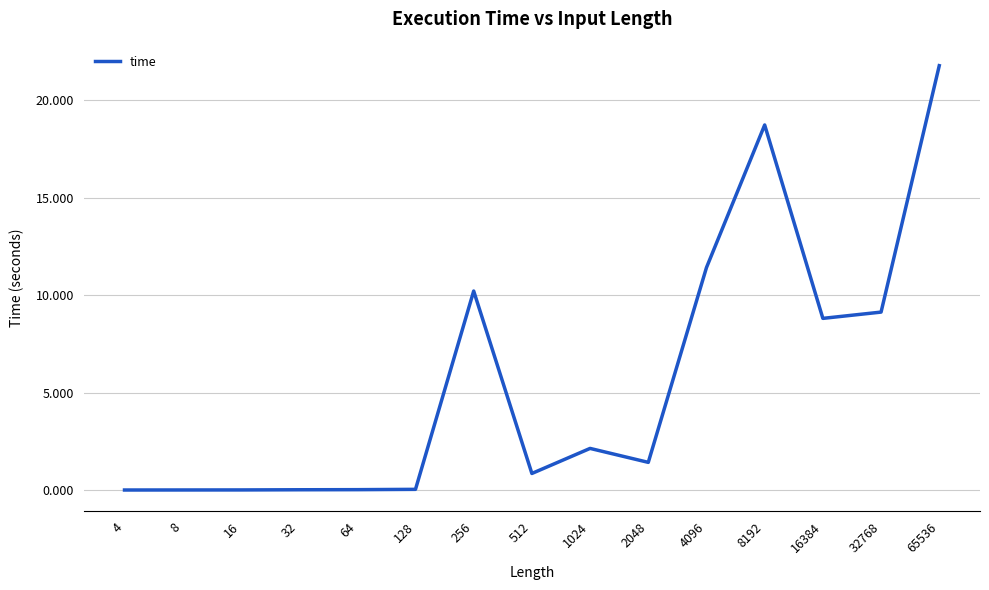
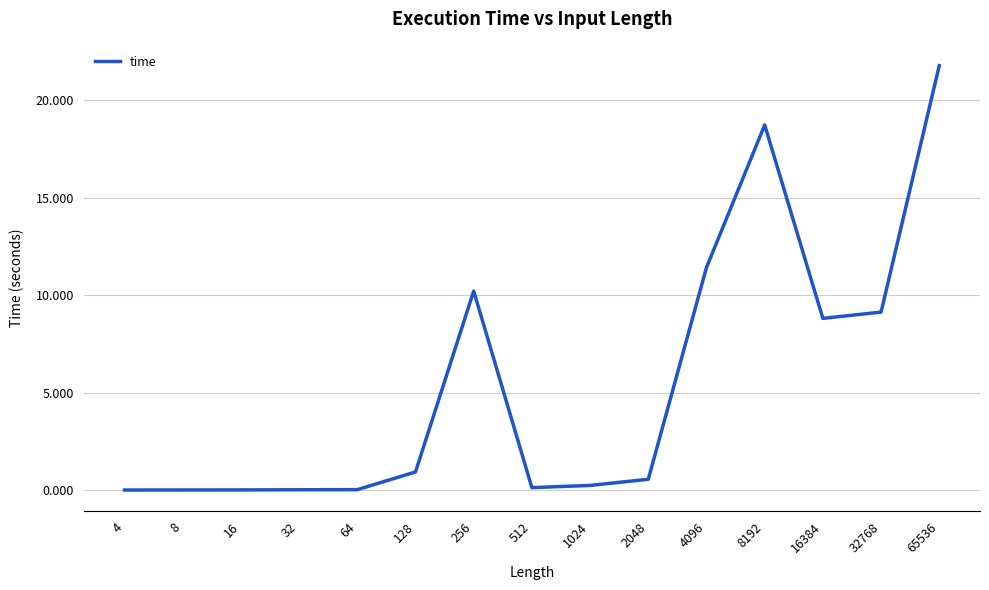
  {
    "4": 0.0,
    "8": 0.0,
    "16": 0.0,
    "32": 0.0,
    "64": 0.0,
-   "128": 0.0,
+   "128": 0.9,
    "256": 10.2,
-   "512": 0.9,
-   "1024": 2.1,
-   "2048": 1.4,
+   "512": 0.1,
+   "1024": 0.2,
+   "2048": 0.6,
    "4096": 11.4,
    "8192": 18.7,
    "16384": 8.8,
    "32768": 9.1,
    "65536": 21.8
  }
